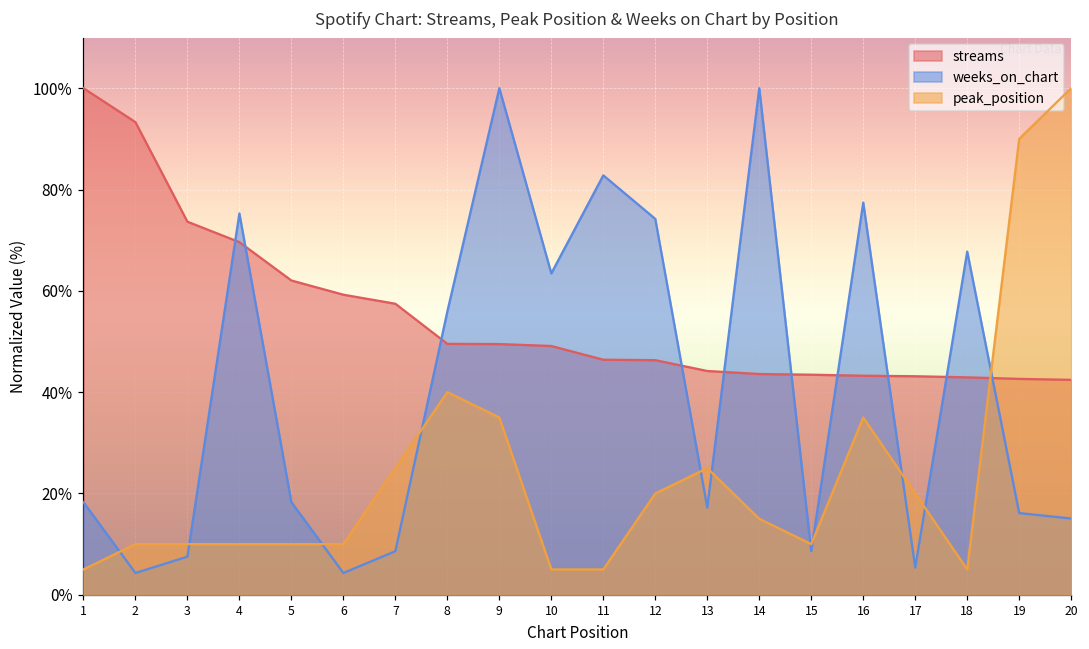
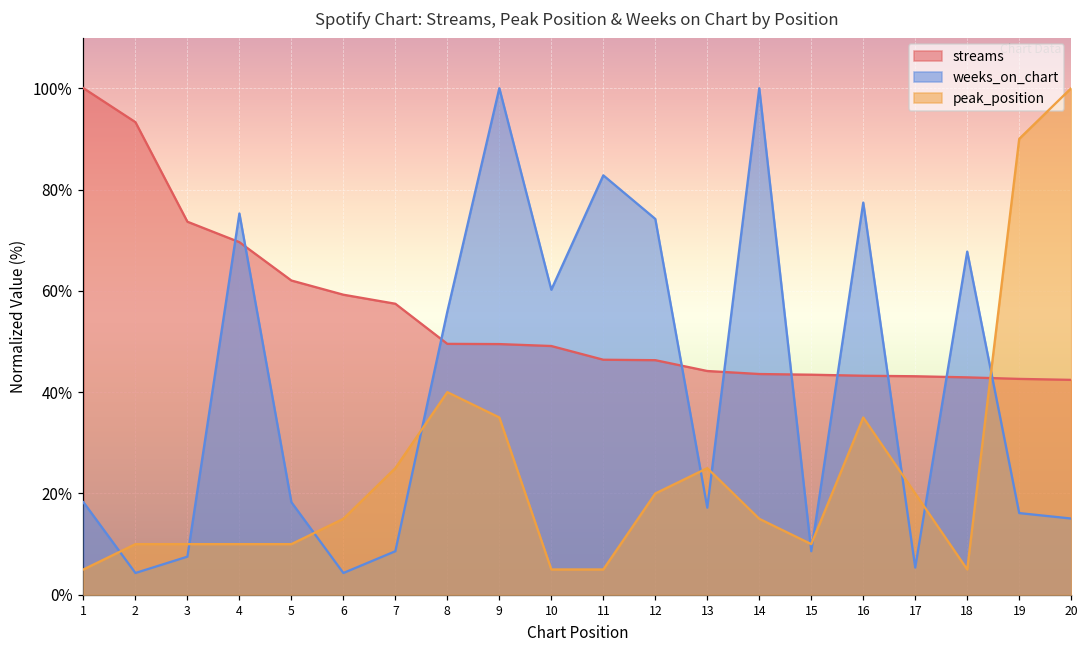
  {
    "streams": {
      "1": "100%",
      "2": "93%",
      "3": "74%",
      "4": "70%",
      "5": "62%",
      "6": "59%",
      "7": "57%",
      "8": "50%",
      "9": "49%",
      "10": "49%",
      "11": "46%",
      "12": "46%",
      "13": "44%",
      "14": "44%",
      "15": "43%",
      "16": "43%",
      "17": "43%",
      "18": "43%",
      "19": "43%",
      "20": "42%"
    },
    "weeks_on_chart": {
      "1": "18%",
      "2": "4%",
      "3": "8%",
      "4": "75%",
      "5": "18%",
      "6": "4%",
      "7": "9%",
      "8": "56%",
      "9": "100%",
-     "10": "63%",
+     "10": "60%",
      "11": "83%",
      "12": "74%",
      "13": "17%",
      "14": "100%",
      "15": "9%",
      "16": "77%",
      "17": "5%",
      "18": "68%",
      "19": "16%",
      "20": "15%"
    },
    "peak_position": {
      "1": "5%",
      "2": "10%",
      "3": "10%",
      "4": "10%",
      "5": "10%",
-     "6": "10%",
+     "6": "15%",
      "7": "25%",
      "8": "40%",
      "9": "35%",
      "10": "5%",
      "11": "5%",
      "12": "20%",
      "13": "25%",
      "14": "15%",
      "15": "10%",
      "16": "35%",
      "17": "20%",
      "18": "5%",
      "19": "90%",
      "20": "100%"
    }
  }
